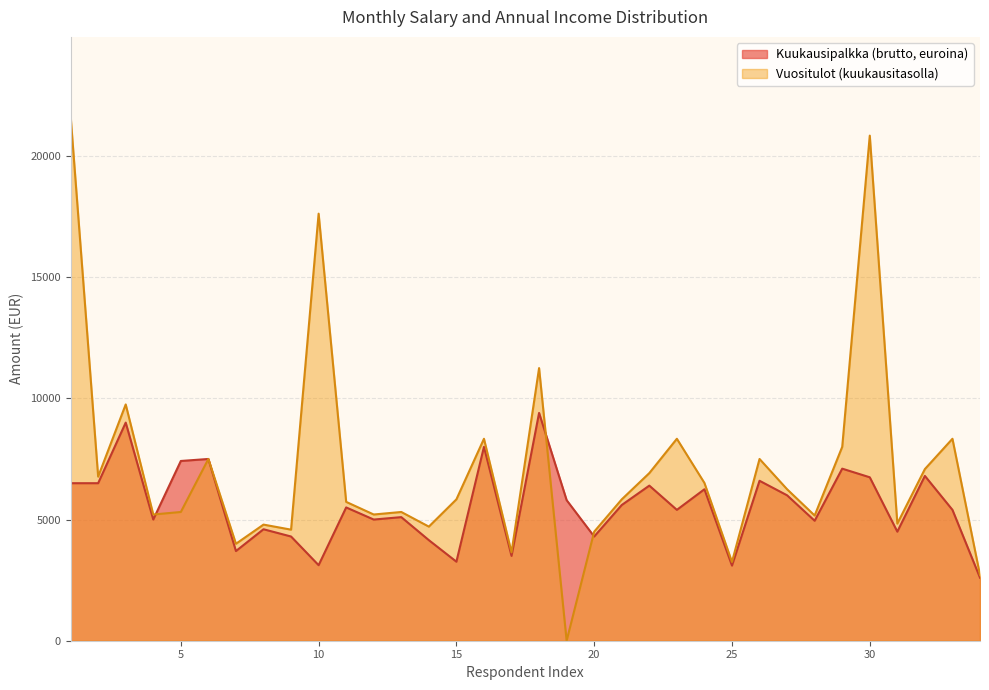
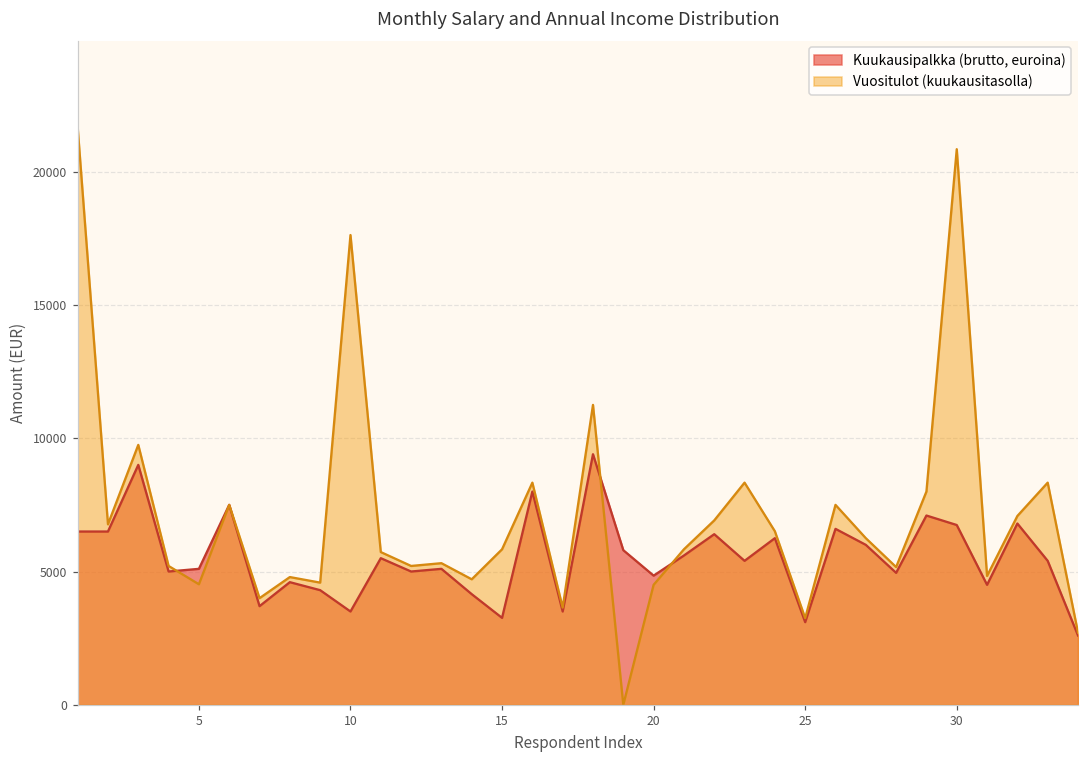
  {
    "Kuukausipalkka (brutto, euroina)": {
-     "5": 7400,
-     "10": 3100,
+     "5": 5100,
+     "10": 3500,
      "15": 3300,
-     "20": 4300,
+     "20": 4800,
      "25": 3100,
      "30": 6700
    },
    "Vuositulot (kuukausitasolla)": {
-     "5": 5300,
+     "5": 4500,
      "10": 17600,
      "15": 5800,
      "20": 4500,
      "25": 3300,
      "30": 20800
    }
  }
